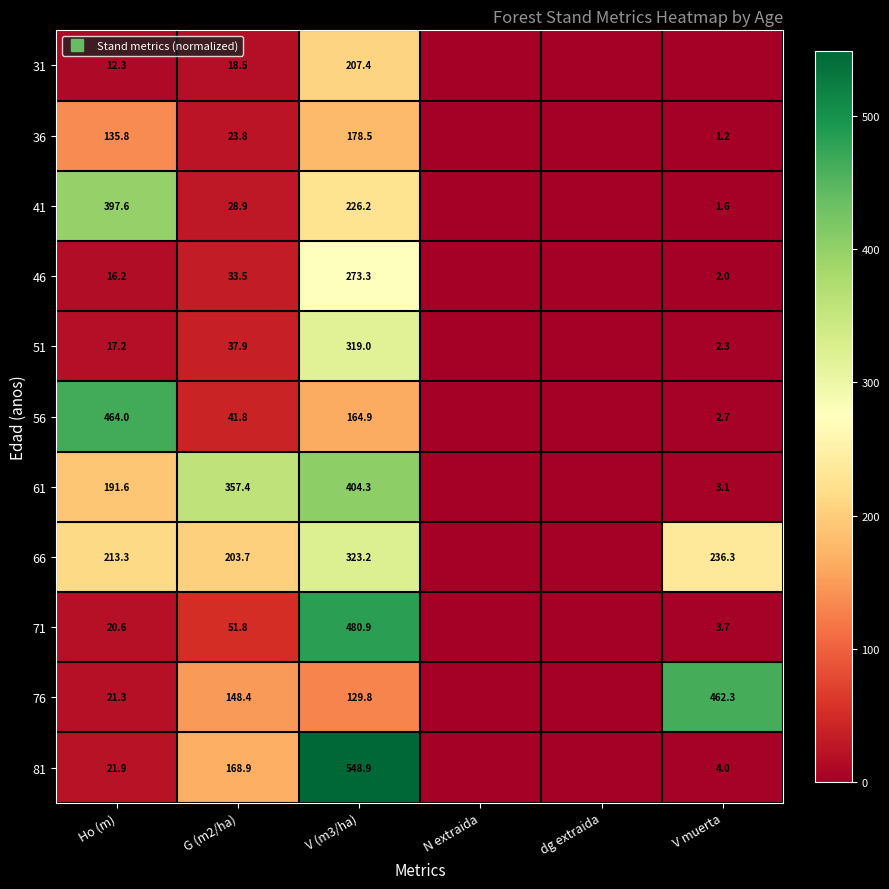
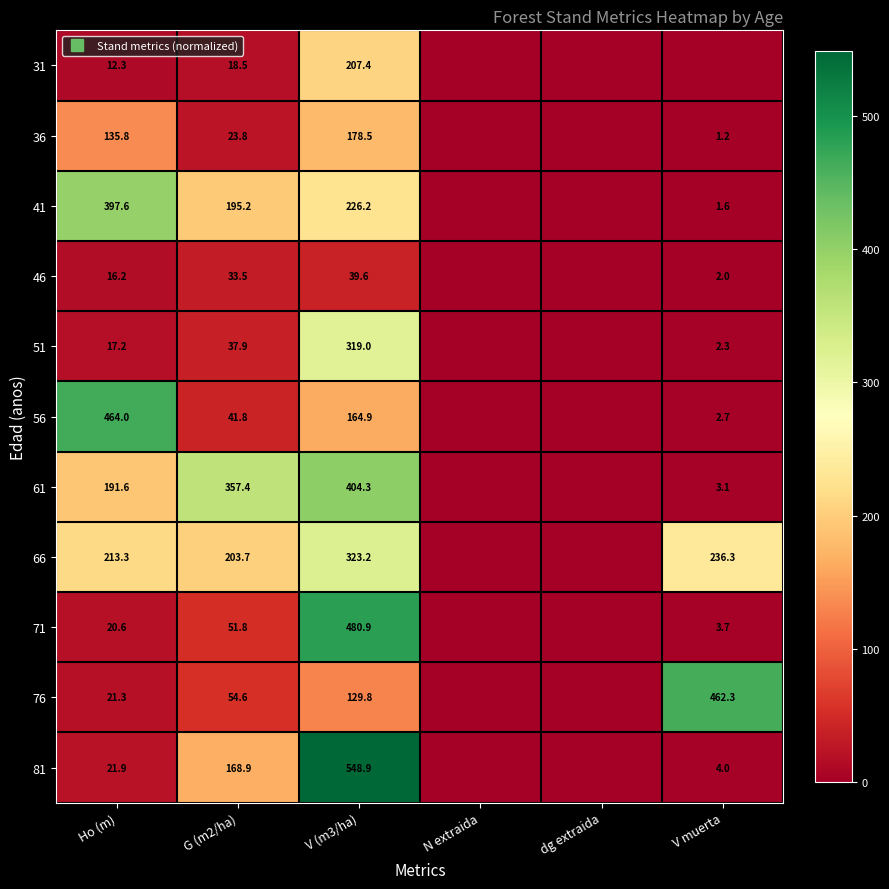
  {
    "31": {
      "Ho (m)": 12.3,
      "G (m2/ha)": 18.5,
      "V (m3/ha)": 207.4
    },
    "36": {
      "Ho (m)": 135.8,
      "G (m2/ha)": 23.8,
      "V (m3/ha)": 178.5,
      "V muerta": 1.2
    },
    "41": {
      "Ho (m)": 397.6,
-     "G (m2/ha)": 28.9,
+     "G (m2/ha)": 195.2,
      "V (m3/ha)": 226.2,
      "V muerta": 1.6
    },
    "46": {
      "Ho (m)": 16.2,
      "G (m2/ha)": 33.5,
-     "V (m3/ha)": 273.3,
+     "V (m3/ha)": 39.6,
      "V muerta": 2.0
    },
    "51": {
      "Ho (m)": 17.2,
      "G (m2/ha)": 37.9,
      "V (m3/ha)": 319.0,
      "V muerta": 2.3
    },
    "56": {
      "Ho (m)": 464.0,
      "G (m2/ha)": 41.8,
      "V (m3/ha)": 164.9,
      "V muerta": 2.7
    },
    "61": {
      "Ho (m)": 191.6,
      "G (m2/ha)": 357.4,
      "V (m3/ha)": 404.3,
      "V muerta": 3.1
    },
    "66": {
      "Ho (m)": 213.3,
      "G (m2/ha)": 203.7,
      "V (m3/ha)": 323.2,
      "V muerta": 236.3
    },
    "71": {
      "Ho (m)": 20.6,
      "G (m2/ha)": 51.8,
      "V (m3/ha)": 480.9,
      "V muerta": 3.7
    },
    "76": {
      "Ho (m)": 21.3,
-     "G (m2/ha)": 148.4,
+     "G (m2/ha)": 54.6,
      "V (m3/ha)": 129.8,
      "V muerta": 462.3
    },
    "81": {
      "Ho (m)": 21.9,
      "G (m2/ha)": 168.9,
      "V (m3/ha)": 548.9,
      "V muerta": 4.0
    }
  }
